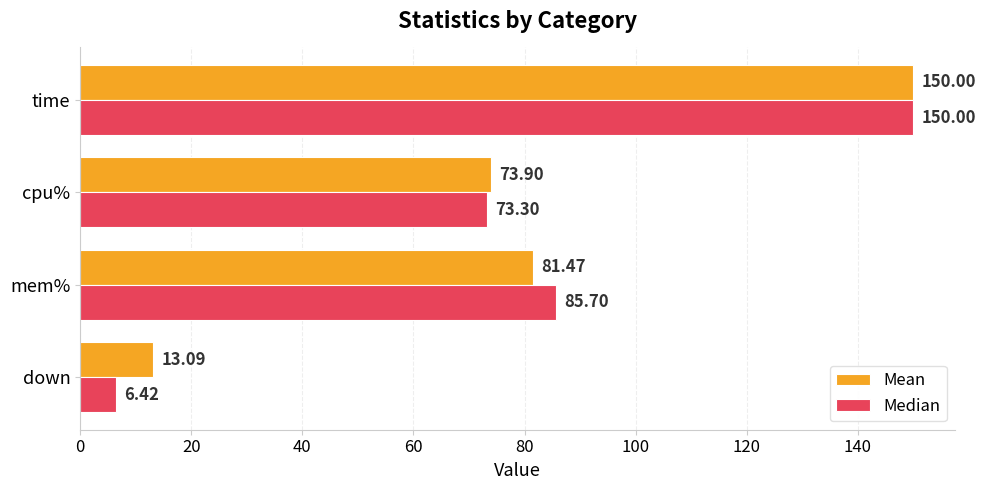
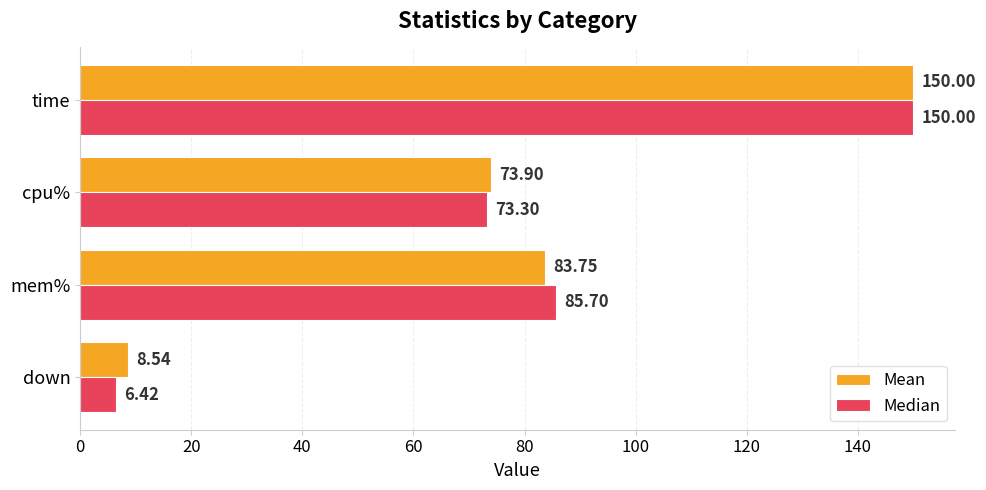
  {
    "Mean": {
      "time": 150.00,
      "cpu%": 73.90,
-     "mem%": 81.47,
-     "down": 13.09
+     "mem%": 83.75,
+     "down": 8.54
    },
    "Median": {
      "time": 150.00,
      "cpu%": 73.30,
      "mem%": 85.70,
      "down": 6.42
    }
  }
